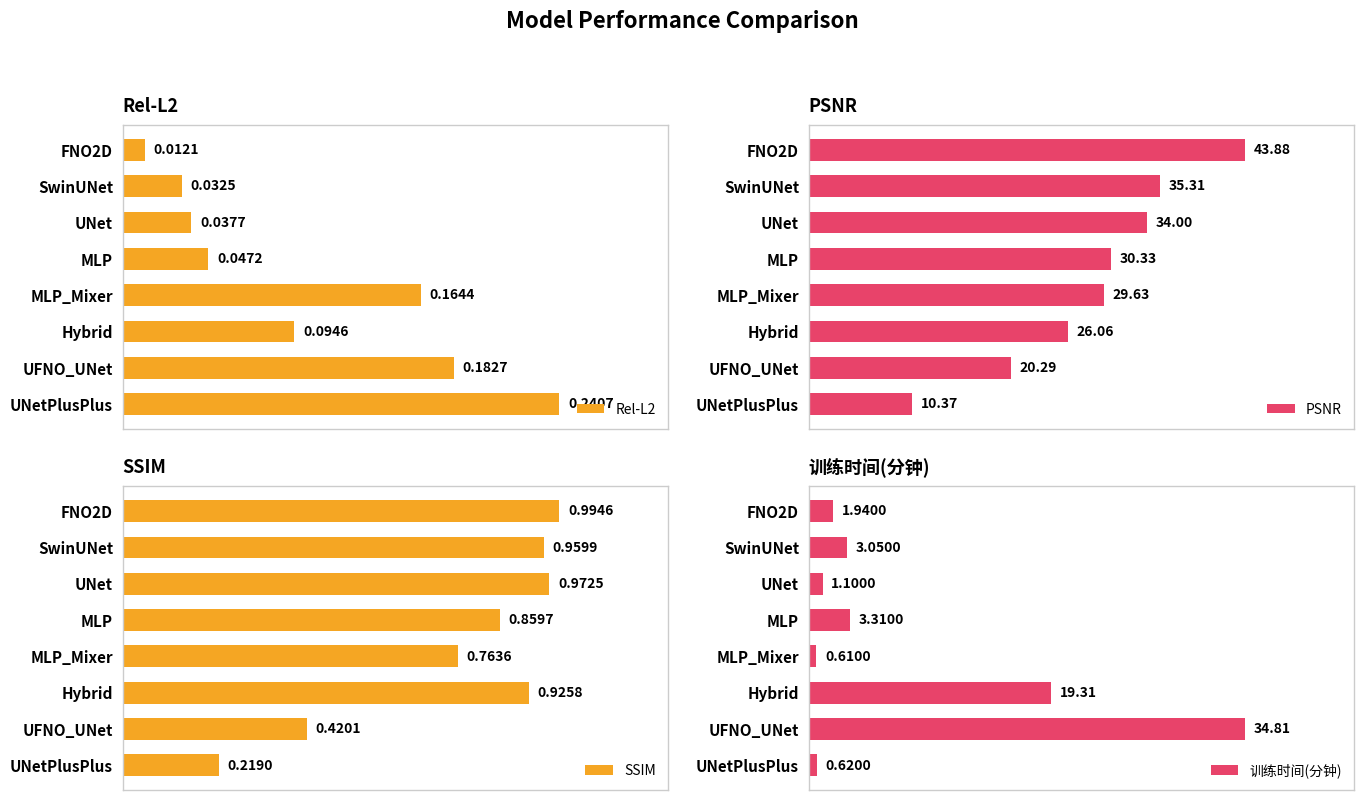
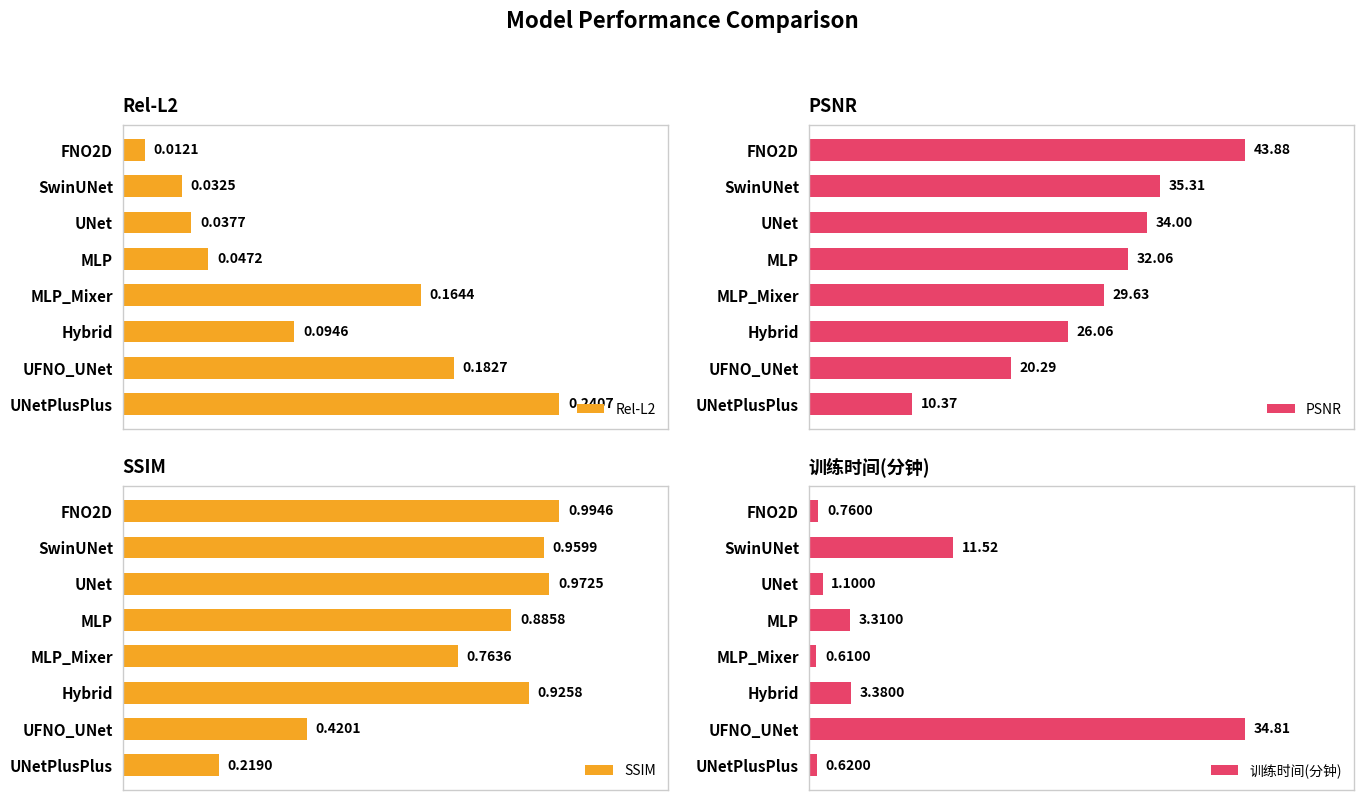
  {
    "Rel-L2": {
      "FNO2D": 0.0121,
      "SwinUNet": 0.0325,
      "UNet": 0.0377,
      "MLP": 0.0472,
      "MLP_Mixer": 0.1644,
      "Hybrid": 0.0946,
      "UFNO_UNet": 0.1827,
      "UNetPlusPlus": 0.2407
    },
    "PSNR": {
      "FNO2D": 43.88,
      "SwinUNet": 35.31,
      "UNet": 34.00,
-     "MLP": 30.33,
+     "MLP": 32.06,
      "MLP_Mixer": 29.63,
      "Hybrid": 26.06,
      "UFNO_UNet": 20.29,
      "UNetPlusPlus": 10.37
    },
    "SSIM": {
      "FNO2D": 0.9946,
      "SwinUNet": 0.9599,
      "UNet": 0.9725,
-     "MLP": 0.8597,
+     "MLP": 0.8858,
      "MLP_Mixer": 0.7636,
      "Hybrid": 0.9258,
      "UFNO_UNet": 0.4201,
      "UNetPlusPlus": 0.2190
    },
    "训练时间(分钟)": {
-     "FNO2D": 1.9400,
-     "SwinUNet": 3.0500,
+     "FNO2D": 0.7600,
+     "SwinUNet": 11.52,
      "UNet": 1.1000,
      "MLP": 3.3100,
      "MLP_Mixer": 0.6100,
-     "Hybrid": 19.31,
+     "Hybrid": 3.3800,
      "UFNO_UNet": 34.81,
      "UNetPlusPlus": 0.6200
    }
  }
